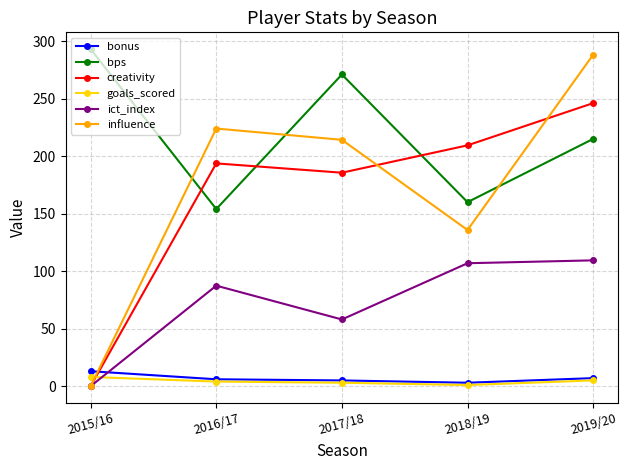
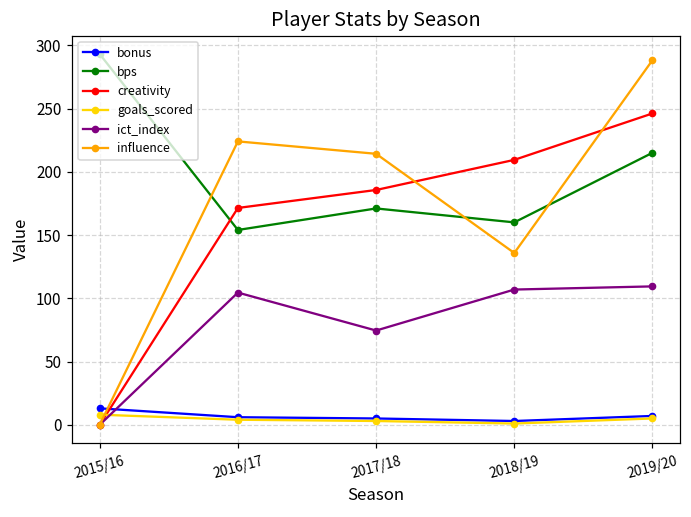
  {
    "bonus": {
      "2015/16": 13
    },
    "bps": {
      "2016/17": 154,
-     "2017/18": 271,
+     "2017/18": 171,
      "2018/19": 160,
      "2019/20": 215
    },
    "creativity": {
-     "2016/17": 194,
+     "2016/17": 171,
      "2017/18": 186,
      "2018/19": 209,
      "2019/20": 246
    },
    "ict_index": {
-     "2016/17": 87,
-     "2017/18": 58,
+     "2016/17": 105,
+     "2017/18": 75,
      "2018/19": 107,
      "2019/20": 109
    }
  }
